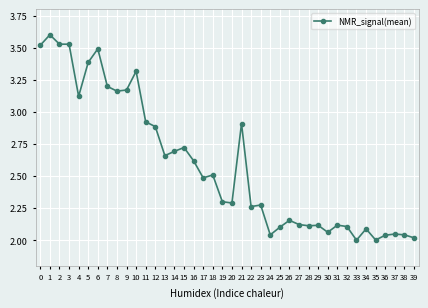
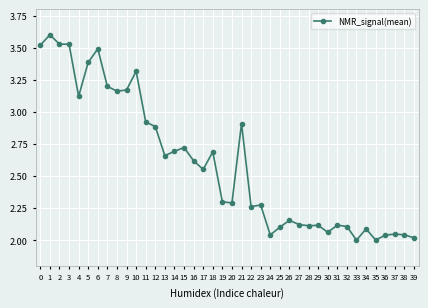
  {
    "0": 3.52,
    "1": 3.60,
    "2": 3.53,
    "3": 3.53,
    "4": 3.12,
    "5": 3.39,
    "6": 3.49,
    "7": 3.20,
    "8": 3.16,
    "9": 3.17,
    "10": 3.32,
    "11": 2.92,
    "12": 2.88,
    "13": 2.66,
    "14": 2.69,
    "15": 2.72,
    "16": 2.62,
-   "17": 2.49,
-   "18": 2.51,
+   "17": 2.55,
+   "18": 2.69,
    "19": 2.30,
    "20": 2.29,
    "21": 2.91,
    "22": 2.26,
    "23": 2.27,
    "24": 2.04,
    "25": 2.10,
    "26": 2.15,
    "27": 2.12,
    "28": 2.11,
    "29": 2.12,
    "30": 2.06,
    "31": 2.12,
    "32": 2.11,
    "33": 2.00,
    "34": 2.09,
    "35": 2.00,
    "36": 2.04,
    "37": 2.05,
    "38": 2.04,
    "39": 2.02
  }
